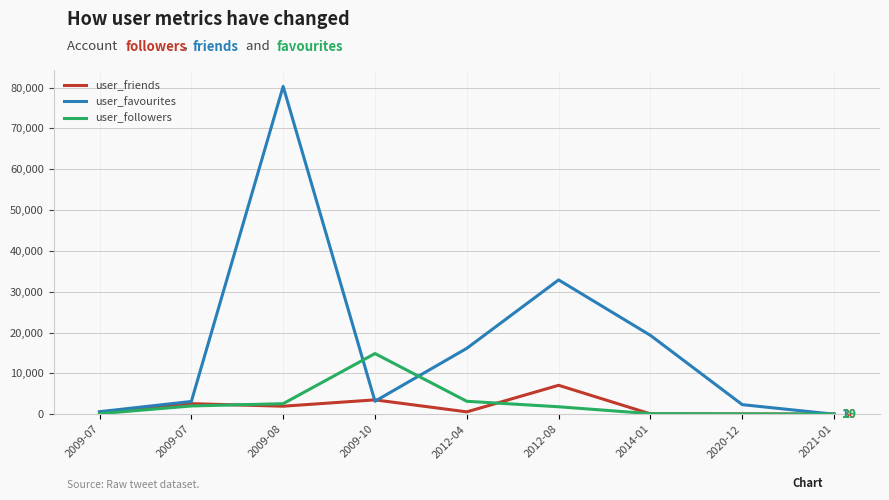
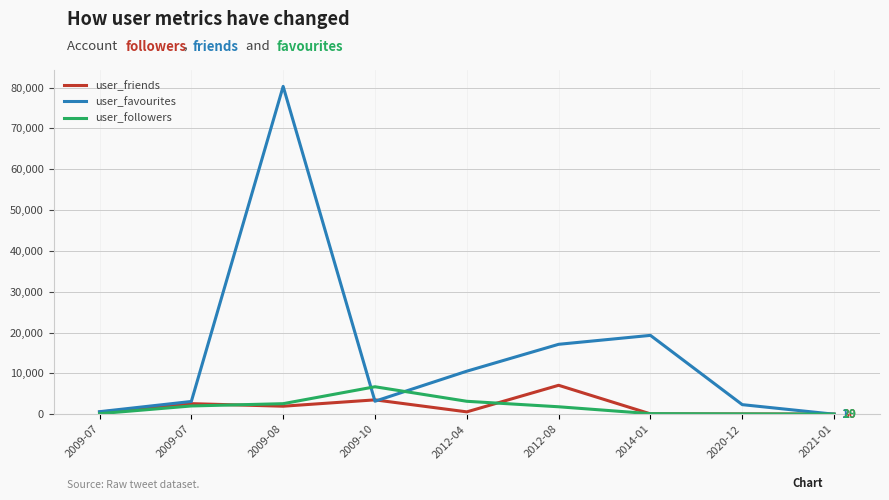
  {
    "user_friends": {
      "2012-04": "1,000",
      "2012-08": "7,000"
    },
    "user_favourites": {
      "2009-08": "80,000",
-     "2012-04": "16,000",
-     "2012-08": "33,000",
+     "2012-04": "11,000",
+     "2012-08": "17,000",
      "2014-01": "19,000",
      "2020-12": "2,000"
    },
    "user_followers": {
-     "2009-10": "15,000",
+     "2009-10": "7,000",
      "2012-04": "3,000",
      "2012-08": "2,000"
    }
  }
